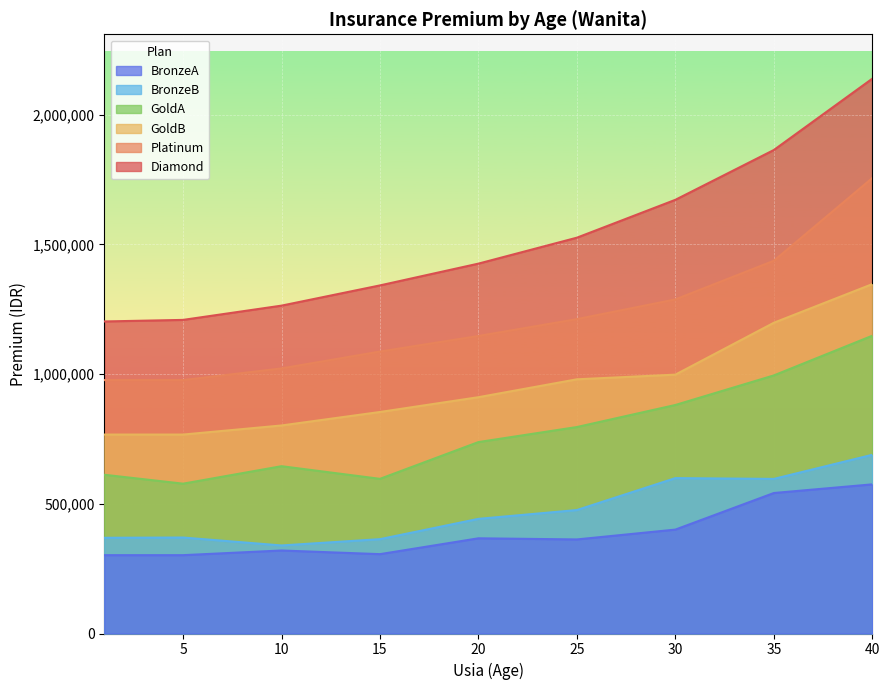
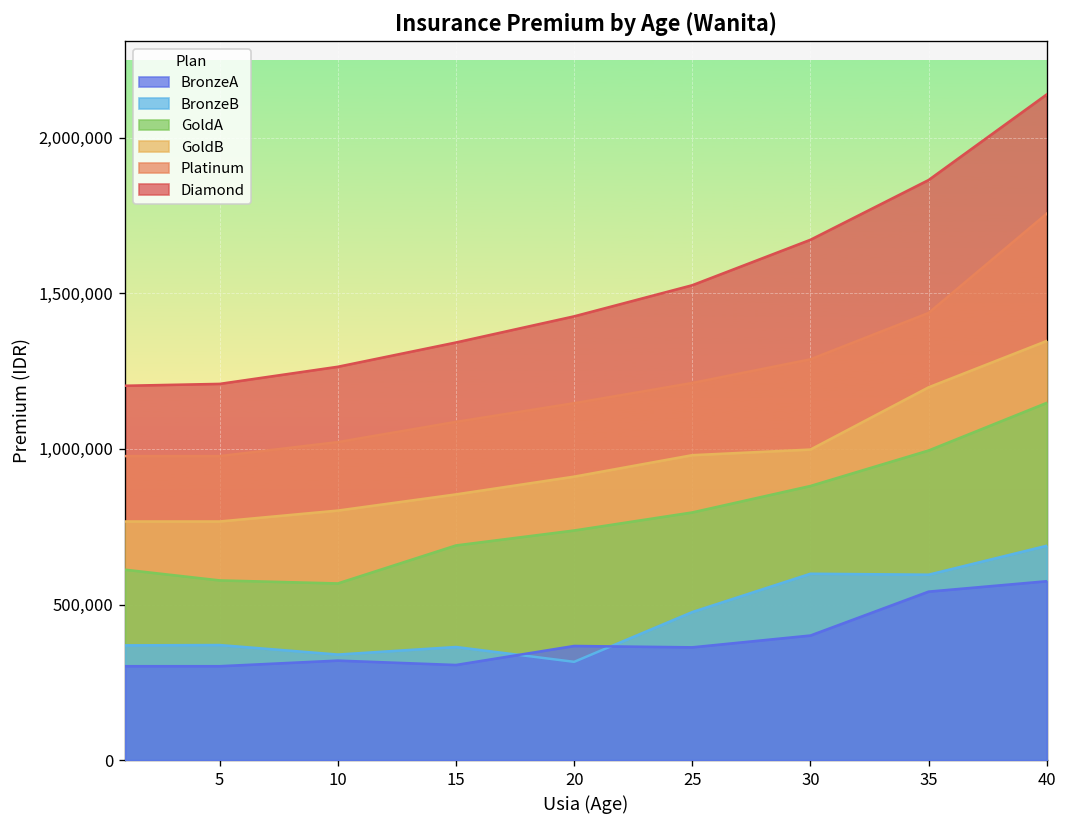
  {
    "BronzeA": {
      "5": "300,000",
      "10": "320,000",
      "15": "310,000",
      "20": "370,000",
      "25": "360,000",
      "30": "400,000",
      "35": "540,000",
      "40": "580,000"
    },
    "BronzeB": {
      "5": "370,000",
      "10": "340,000",
      "15": "360,000",
-     "20": "440,000",
+     "20": "320,000",
      "25": "480,000",
      "30": "600,000",
      "35": "600,000",
      "40": "690,000"
    },
    "GoldA": {
      "5": "580,000",
-     "10": "650,000",
-     "15": "600,000",
+     "10": "570,000",
+     "15": "690,000",
      "20": "740,000",
      "25": "800,000",
      "30": "880,000",
      "35": "1,000,000",
      "40": "1,150,000"
    }
  }
